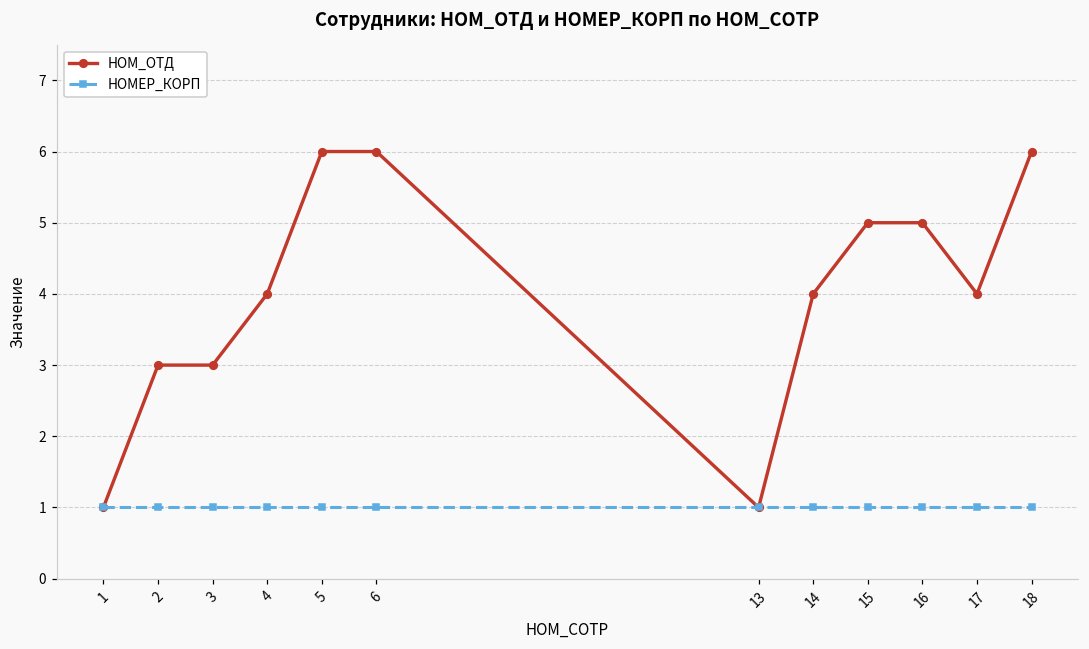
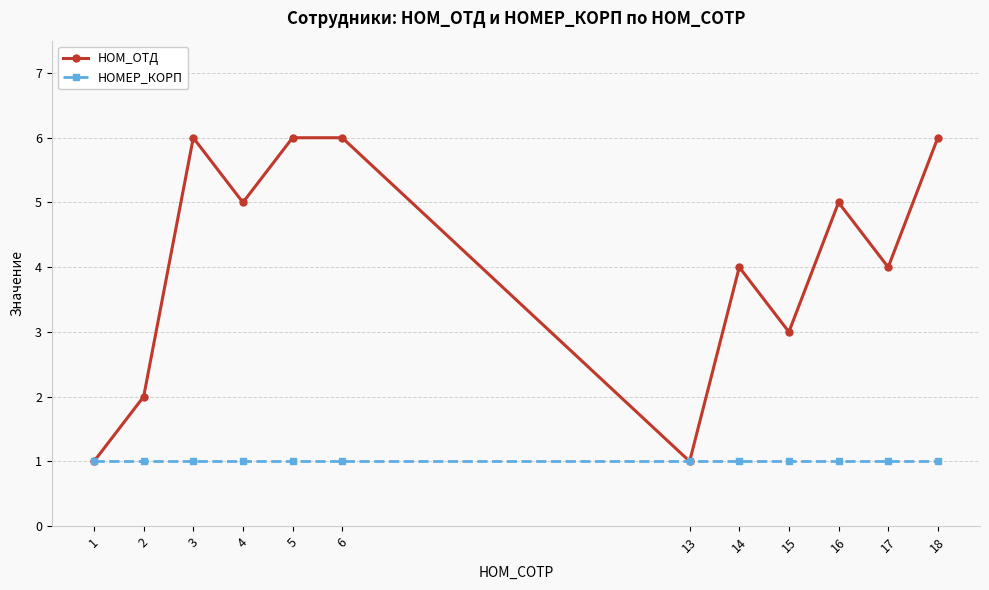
  {
    "НОМ_ОТД": {
-     "2": 3,
-     "3": 3,
-     "4": 4,
+     "2": 2,
+     "3": 6,
+     "4": 5,
      "5": 6,
      "6": 6,
      "14": 4,
-     "15": 5,
+     "15": 3,
      "16": 5,
      "17": 4,
      "18": 6
    },
    "НОМЕР_КОРП": {
      "2": 1,
      "3": 1,
      "4": 1,
      "5": 1,
      "6": 1,
      "14": 1,
      "15": 1,
      "16": 1,
      "17": 1,
      "18": 1
    }
  }
